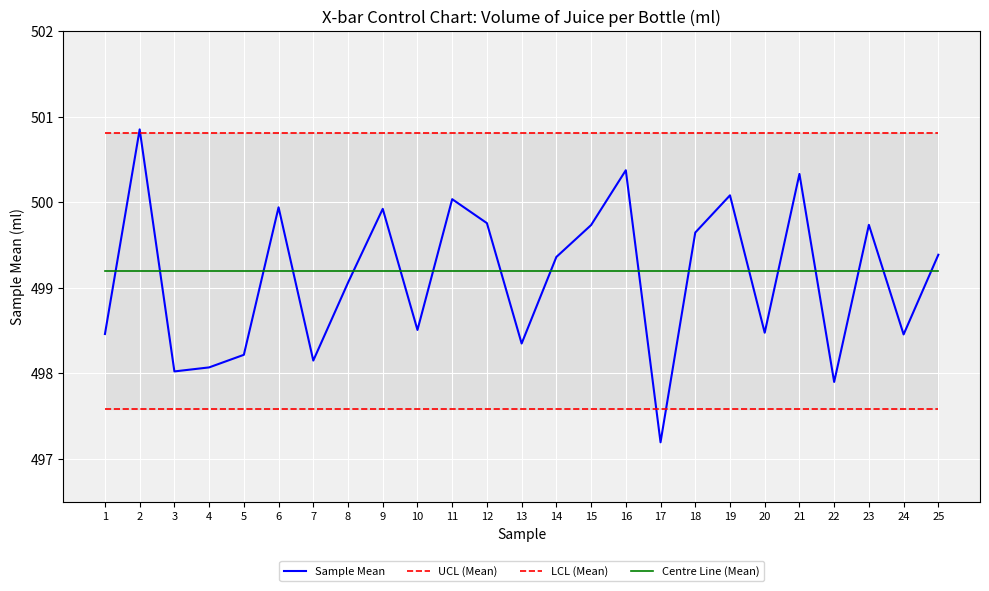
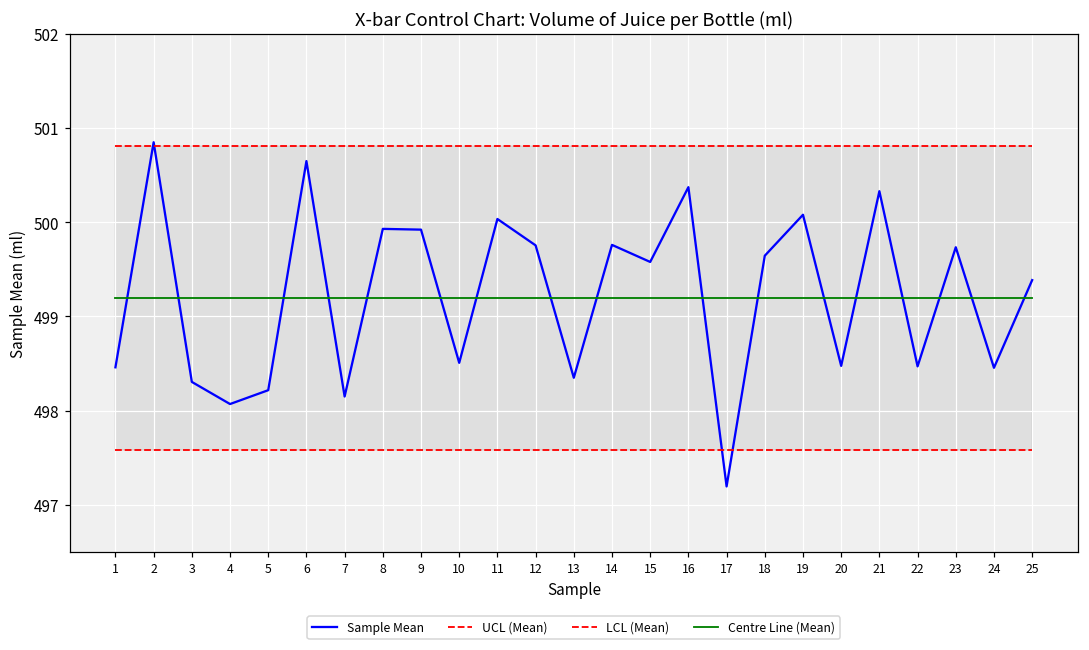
  {
    "Sample Mean": {
      "1": 498.5,
      "2": 500.9,
-     "3": 498.0,
+     "3": 498.3,
      "4": 498.1,
      "5": 498.2,
-     "6": 499.9,
+     "6": 500.7,
      "7": 498.2,
-     "8": 499.1,
+     "8": 499.9,
      "9": 499.9,
      "10": 498.5,
      "11": 500.0,
      "12": 499.8,
      "13": 498.3,
-     "14": 499.4,
-     "15": 499.7,
+     "14": 499.8,
+     "15": 499.6,
      "16": 500.4,
      "17": 497.2,
      "18": 499.6,
      "19": 500.1,
      "20": 498.5,
      "21": 500.3,
-     "22": 497.9,
+     "22": 498.5,
      "23": 499.7,
      "24": 498.5,
      "25": 499.4
    },
    "Centre Line (Mean)": {
      "1": 499.2,
      "2": 499.2,
      "3": 499.2,
      "4": 499.2,
      "5": 499.2,
      "6": 499.2,
      "7": 499.2,
      "8": 499.2,
      "9": 499.2,
      "10": 499.2,
      "11": 499.2,
      "12": 499.2,
      "13": 499.2,
      "14": 499.2,
      "15": 499.2,
      "16": 499.2,
      "17": 499.2,
      "18": 499.2,
      "19": 499.2,
      "20": 499.2,
      "21": 499.2,
      "22": 499.2,
      "23": 499.2,
      "24": 499.2,
      "25": 499.2
    }
  }
